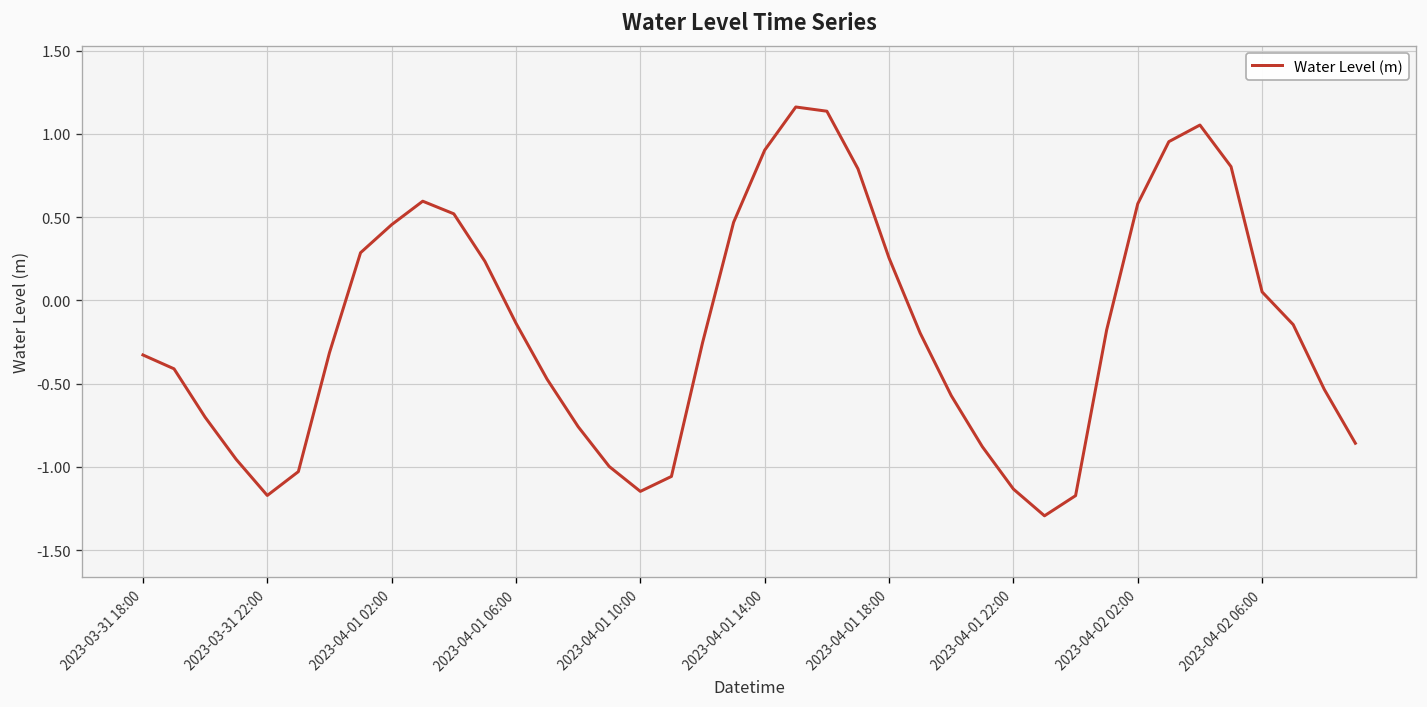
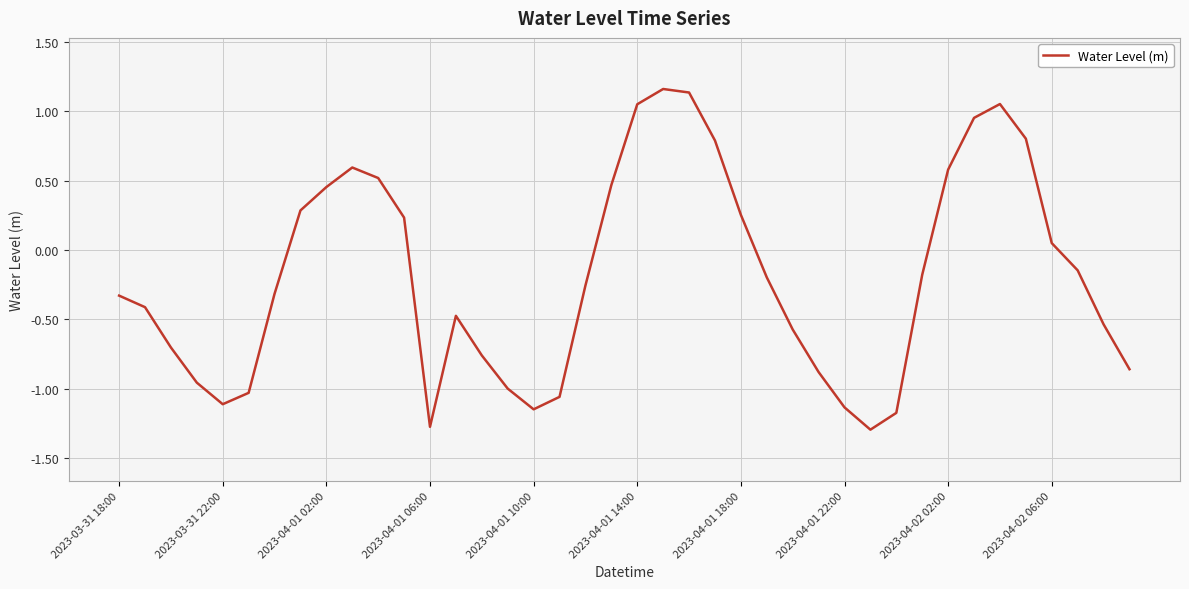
  {
    "2023-03-31 18:00": -0.33,
-   "2023-03-31 22:00": -1.17,
+   "2023-03-31 22:00": -1.11,
    "2023-04-01 02:00": 0.45,
-   "2023-04-01 06:00": -0.14,
+   "2023-04-01 06:00": -1.27,
    "2023-04-01 10:00": -1.15,
-   "2023-04-01 14:00": 0.90,
+   "2023-04-01 14:00": 1.05,
    "2023-04-01 18:00": 0.25,
    "2023-04-01 22:00": -1.13,
    "2023-04-02 02:00": 0.58,
    "2023-04-02 06:00": 0.05
  }
